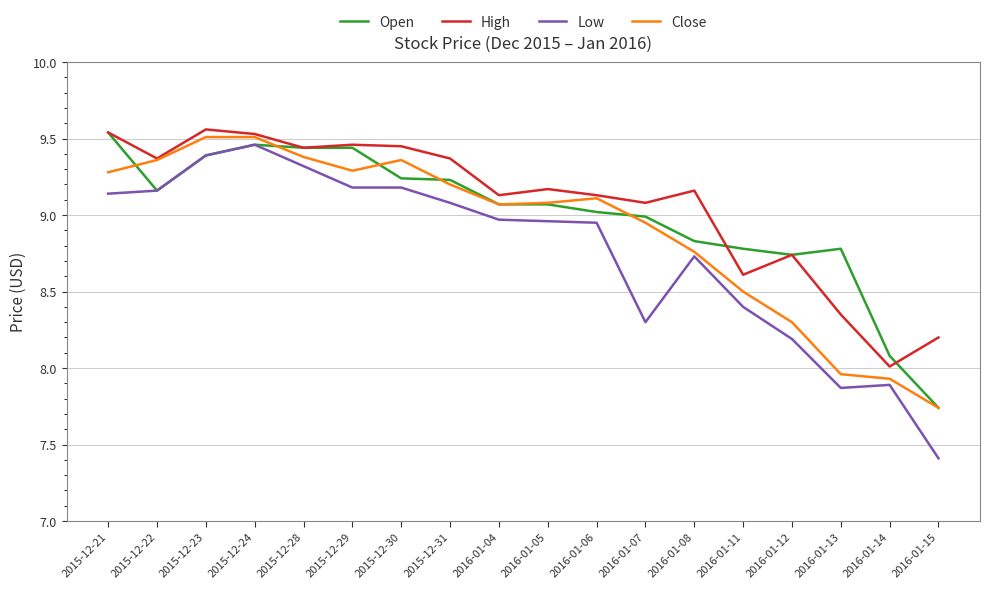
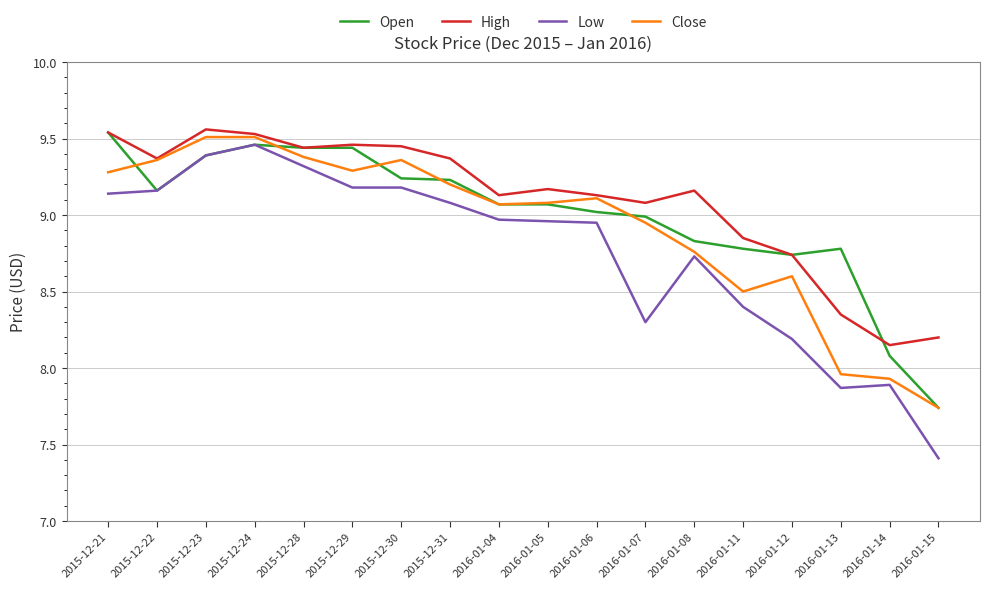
  {
    "Open": {
      "2015-12-29": 9.44,
      "2015-12-30": 9.24,
      "2015-12-31": 9.23,
      "2016-01-06": 9.02,
      "2016-01-07": 8.99,
      "2016-01-08": 8.83,
      "2016-01-11": 8.78,
      "2016-01-13": 8.78,
      "2016-01-14": 8.08
    },
    "High": {
      "2015-12-23": 9.56,
      "2015-12-24": 9.53,
      "2015-12-29": 9.46,
      "2015-12-30": 9.45,
      "2015-12-31": 9.37,
      "2016-01-04": 9.13,
      "2016-01-05": 9.17,
      "2016-01-06": 9.13,
      "2016-01-07": 9.08,
      "2016-01-08": 9.16,
-     "2016-01-11": 8.61,
+     "2016-01-11": 8.85,
      "2016-01-13": 8.35,
-     "2016-01-14": 8.01,
+     "2016-01-14": 8.15,
      "2016-01-15": 8.20
    },
    "Low": {
      "2015-12-21": 9.14,
      "2015-12-28": 9.32,
      "2015-12-29": 9.18,
      "2015-12-30": 9.18,
      "2015-12-31": 9.08,
      "2016-01-04": 8.97,
      "2016-01-05": 8.96,
      "2016-01-06": 8.95,
      "2016-01-07": 8.30,
      "2016-01-08": 8.73,
      "2016-01-11": 8.40,
      "2016-01-12": 8.19,
      "2016-01-13": 7.87,
      "2016-01-14": 7.89,
      "2016-01-15": 7.41
    },
    "Close": {
      "2015-12-21": 9.28,
      "2015-12-23": 9.5,
      "2015-12-24": 9.5,
      "2015-12-28": 9.38,
      "2015-12-29": 9.3,
      "2015-12-30": 9.36,
      "2015-12-31": 9.2,
      "2016-01-06": 9.1,
      "2016-01-07": 8.95,
      "2016-01-08": 8.76,
      "2016-01-11": 8.5,
-     "2016-01-12": 8.3,
+     "2016-01-12": 8.6,
      "2016-01-13": 7.96,
      "2016-01-14": 7.93
    }
  }
